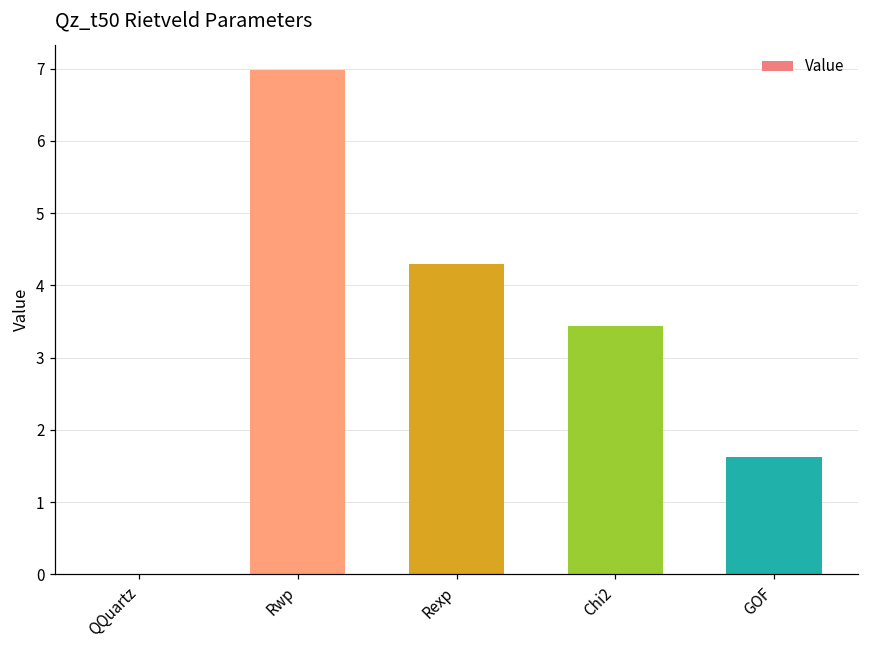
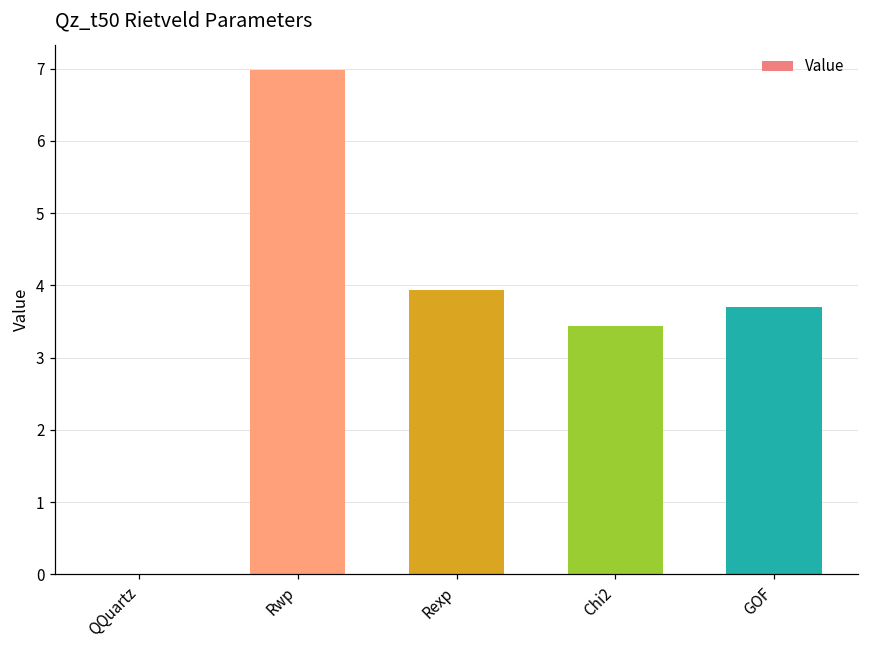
  {
    "QQuartz": 0.0,
    "Rwp": 7.0,
-   "Rexp": 4.3,
+   "Rexp": 3.9,
    "Chi2": 3.4,
-   "GOF": 1.6
+   "GOF": 3.7
  }
